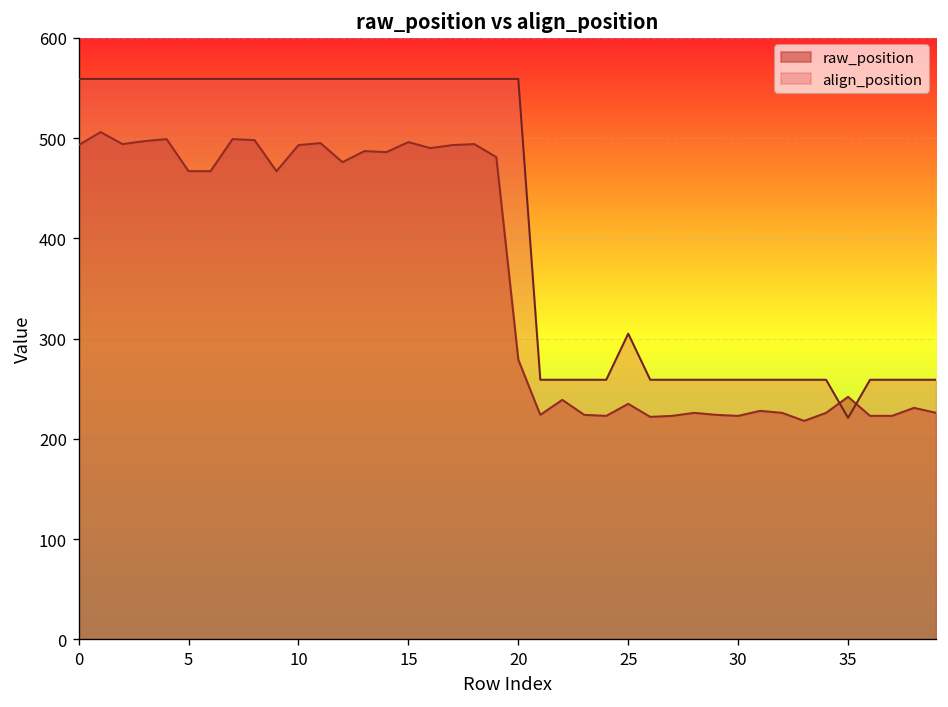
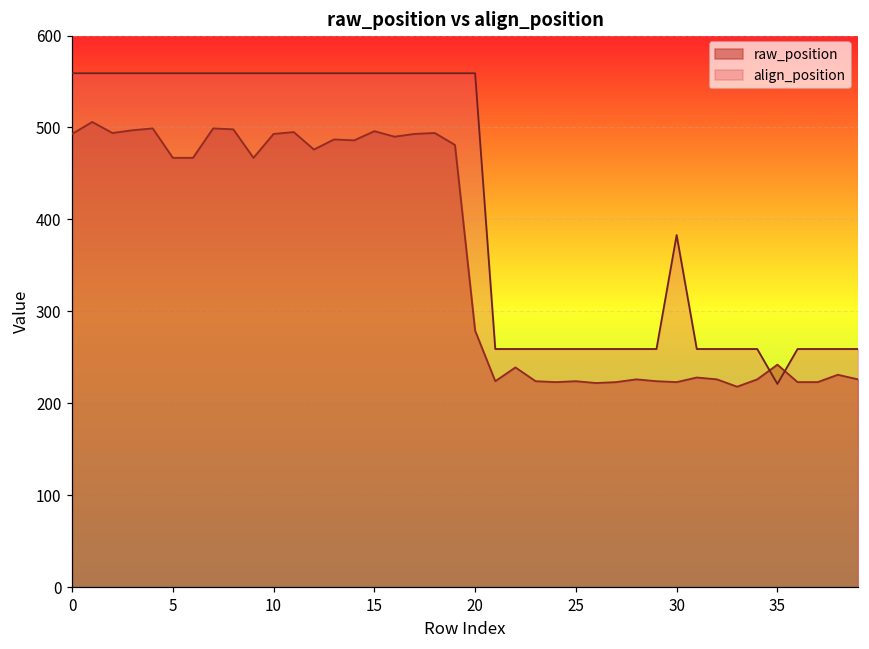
  {
    "raw_position": {
      "0": 490,
      "5": 470,
      "10": 490,
      "15": 500,
      "20": 280,
-     "25": 240,
+     "25": 220,
      "30": 220,
      "35": 240
    },
    "align_position": {
      "0": 560,
      "5": 560,
      "10": 560,
      "15": 560,
      "20": 560,
-     "25": 310,
-     "30": 260,
+     "25": 260,
+     "30": 380,
      "35": 220
    }
  }
